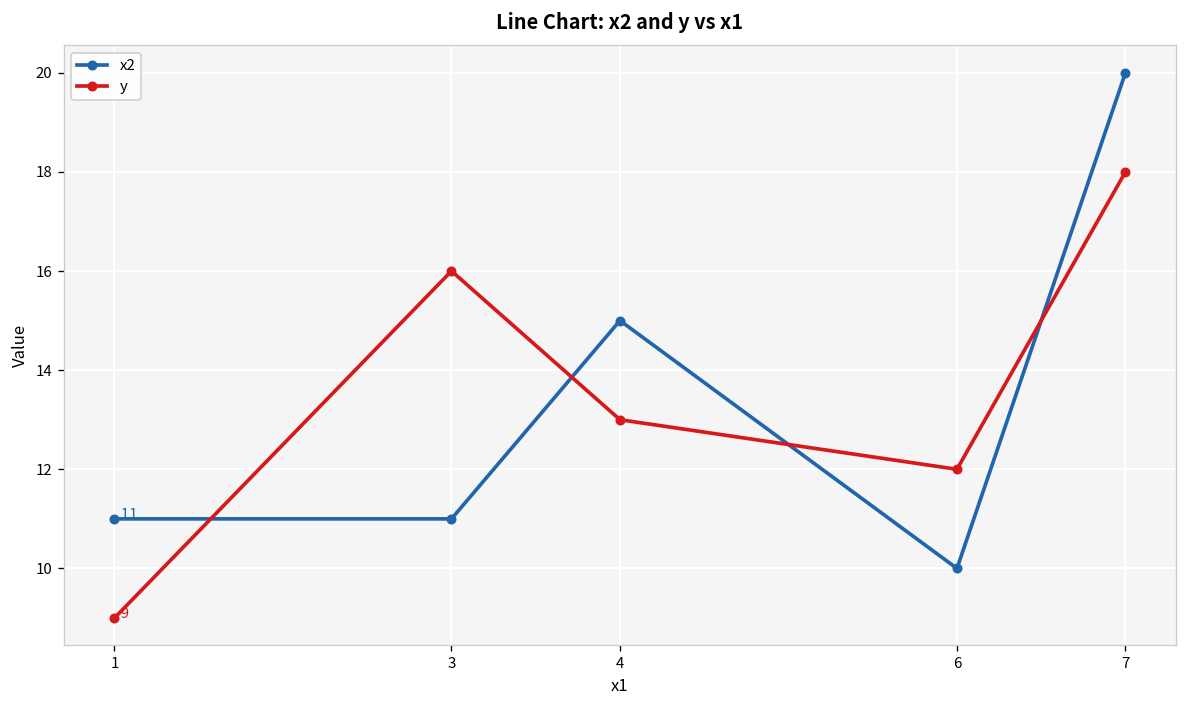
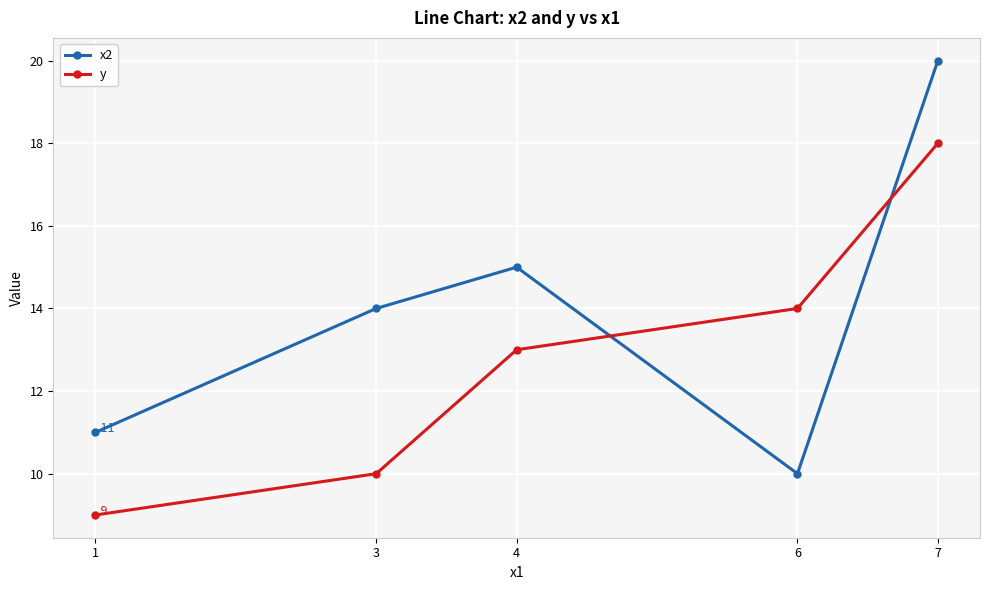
  {
    "x2": {
-     "3": 11,
+     "3": 14,
      "4": 15,
      "6": 10,
      "7": 20
    },
    "y": {
-     "3": 16,
+     "3": 10,
      "4": 13,
-     "6": 12,
+     "6": 14,
      "7": 18
    }
  }
